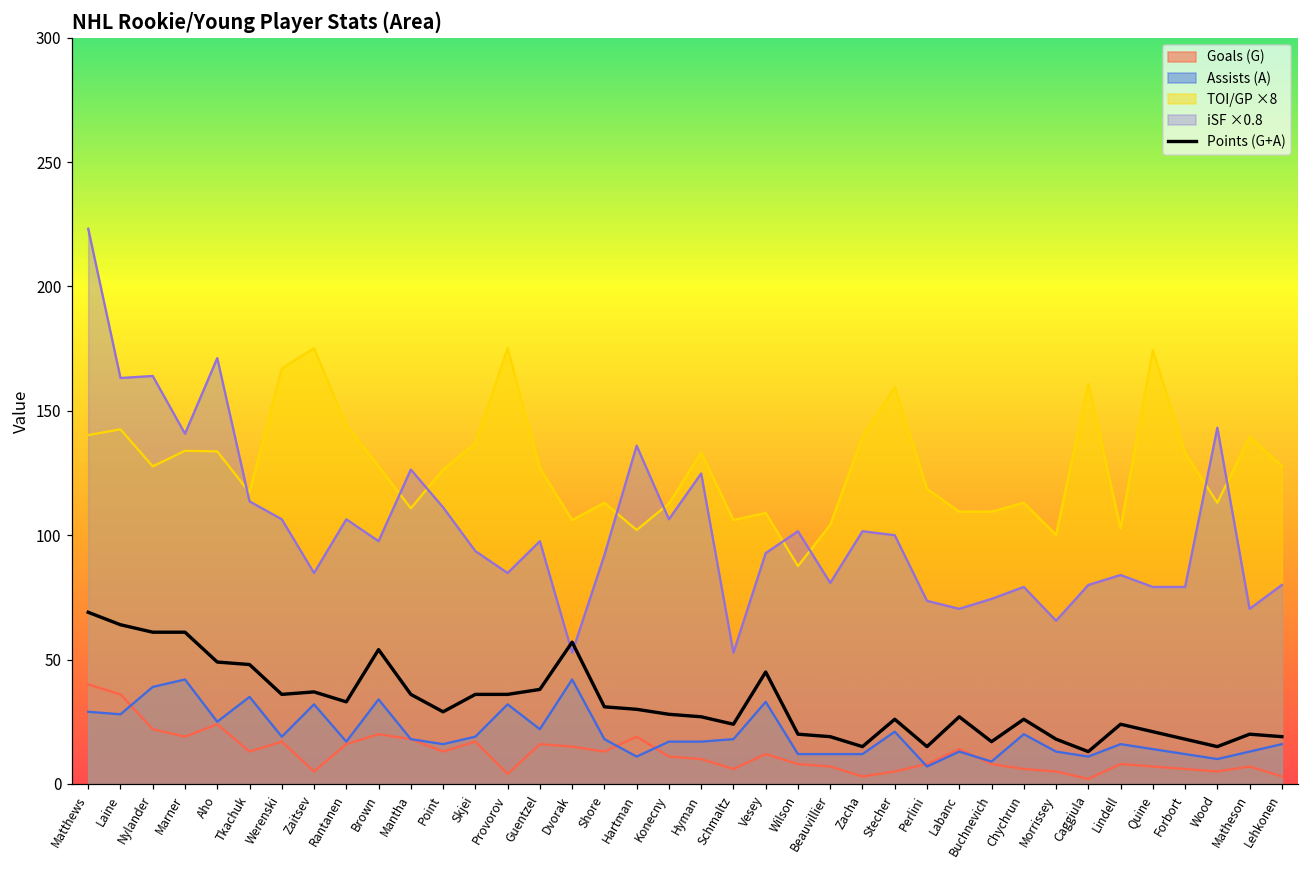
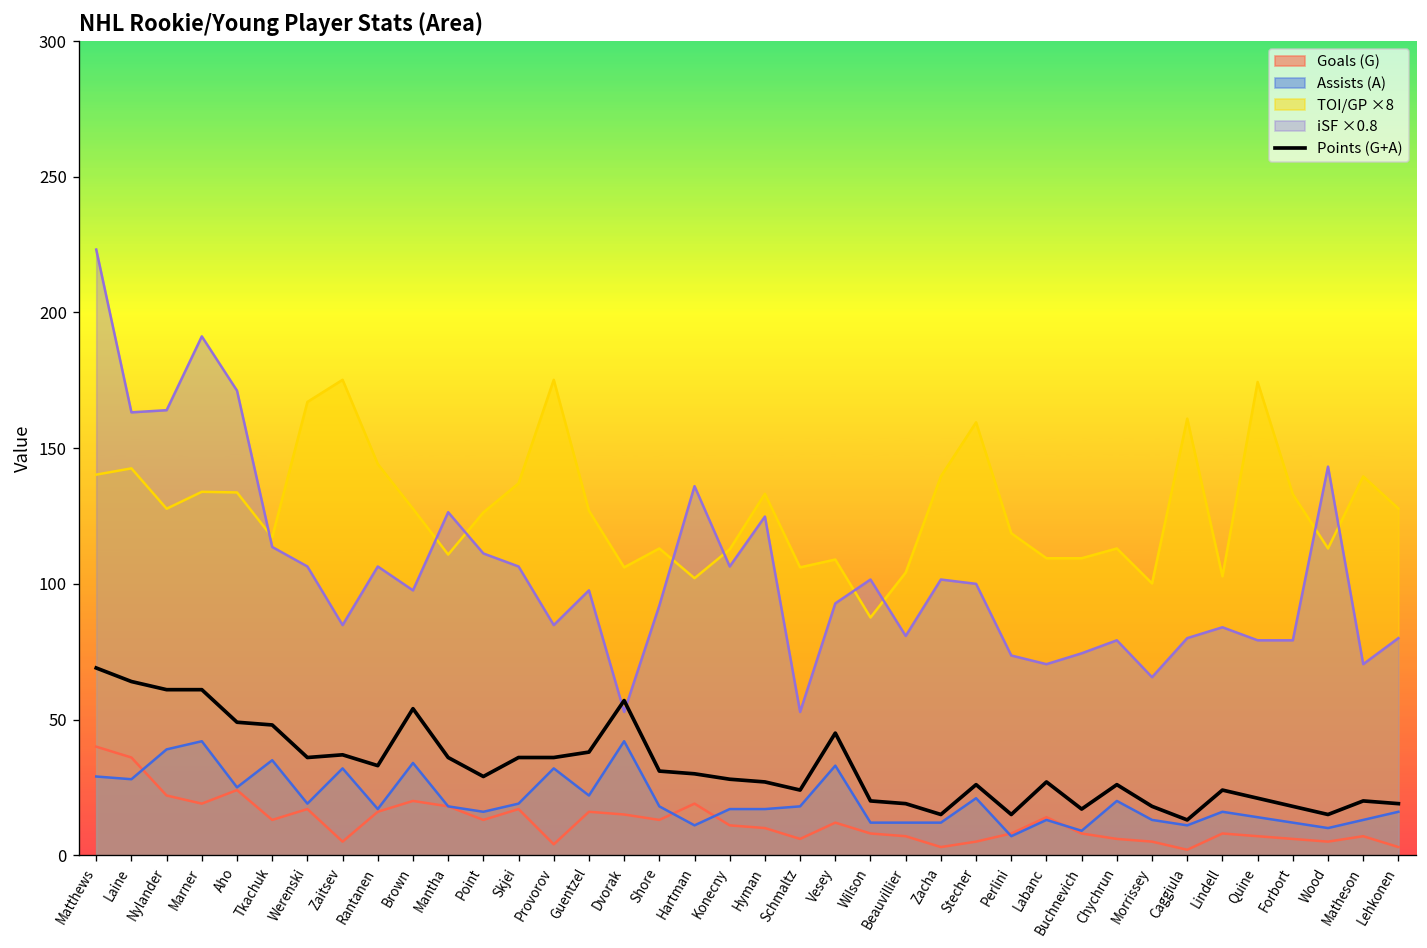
  {
    "Goals (G)": {
      "Matthews": 40,
      "Laine": 36,
      "Nylander": 22,
      "Marner": 19,
      "Tkachuk": 13,
      "Werenski": 17,
      "Zaitsev": 5,
      "Brown": 20,
      "Point": 13,
      "Skjei": 17,
      "Provorov": 4,
      "Guentzel": 16,
      "Dvorak": 15,
      "Shore": 13,
      "Hartman": 19,
      "Konecny": 11,
      "Hyman": 10,
      "Schmaltz": 6,
      "Vesey": 12,
      "Wilson": 8,
      "Beauvillier": 7,
      "Zacha": 3,
      "Stecher": 5,
      "Chychrun": 6,
      "Morrissey": 5,
      "Caggiula": 2,
      "Lindell": 8,
      "Quine": 7,
      "Forbort": 6,
      "Wood": 5,
      "Matheson": 7,
      "Lehkonen": 3
    },
    "Assists (A)": {
      "Matthews": 29,
      "Laine": 28,
      "Nylander": 39,
      "Marner": 42,
      "Tkachuk": 35,
      "Werenski": 19,
      "Zaitsev": 32,
      "Brown": 34,
      "Point": 16,
      "Skjei": 19,
      "Provorov": 32,
      "Guentzel": 22,
      "Dvorak": 42,
      "Shore": 18,
      "Hartman": 11,
      "Konecny": 17,
      "Hyman": 17,
      "Schmaltz": 18,
      "Vesey": 33,
      "Wilson": 12,
      "Beauvillier": 12,
      "Zacha": 12,
      "Stecher": 21,
      "Chychrun": 20,
      "Morrissey": 13,
      "Caggiula": 11,
      "Lindell": 16,
      "Quine": 14,
      "Forbort": 12,
      "Wood": 10,
      "Matheson": 13,
      "Lehkonen": 16
    },
    "TOI/GP ×8": {
      "Matthews": 140,
      "Laine": 143,
      "Nylander": 128,
      "Marner": 134,
      "Aho": 134,
      "Tkachuk": 117,
      "Werenski": 167,
      "Zaitsev": 175,
      "Rantanen": 144,
      "Brown": 128,
      "Mantha": 111,
      "Point": 126,
      "Skjei": 137,
      "Provorov": 175,
      "Guentzel": 127,
      "Dvorak": 106,
      "Shore": 113,
      "Hartman": 102,
      "Konecny": 113,
      "Hyman": 133,
      "Schmaltz": 106,
      "Vesey": 109,
      "Wilson": 88,
      "Beauvillier": 104,
      "Zacha": 140,
      "Stecher": 160,
      "Perlini": 119,
      "Labanc": 109,
      "Buchnevich": 109,
      "Chychrun": 113,
      "Morrissey": 100,
      "Caggiula": 161,
      "Lindell": 103,
      "Quine": 174,
      "Forbort": 133,
      "Wood": 113,
      "Matheson": 140,
      "Lehkonen": 128
    },
    "iSF ×0.8": {
      "Matthews": 223,
      "Laine": 163,
      "Nylander": 164,
-     "Marner": 141,
+     "Marner": 191,
      "Aho": 171,
      "Tkachuk": 114,
      "Werenski": 106,
      "Zaitsev": 85,
      "Rantanen": 106,
      "Brown": 98,
      "Mantha": 126,
      "Point": 111,
-     "Skjei": 94,
+     "Skjei": 106,
      "Provorov": 85,
      "Guentzel": 98,
      "Dvorak": 53,
      "Shore": 92,
      "Hartman": 136,
      "Konecny": 106,
      "Hyman": 125,
      "Schmaltz": 53,
      "Vesey": 93,
      "Wilson": 102,
      "Beauvillier": 81,
      "Zacha": 102,
      "Stecher": 100,
      "Perlini": 74,
      "Labanc": 70,
      "Buchnevich": 74,
      "Chychrun": 79,
      "Morrissey": 66,
      "Caggiula": 80,
      "Lindell": 84,
      "Quine": 79,
      "Forbort": 79,
      "Wood": 143,
      "Matheson": 70,
      "Lehkonen": 80
    },
    "Points (G+A)": {
      "Matthews": 69,
      "Laine": 64,
      "Nylander": 61,
      "Marner": 61,
      "Aho": 49,
      "Tkachuk": 48,
      "Werenski": 36,
      "Zaitsev": 37,
      "Rantanen": 33,
      "Brown": 54,
      "Mantha": 36,
      "Point": 29,
      "Skjei": 36,
      "Provorov": 36,
      "Guentzel": 38,
      "Dvorak": 57,
      "Shore": 31,
      "Hartman": 30,
      "Konecny": 28,
      "Hyman": 27,
      "Schmaltz": 24,
      "Vesey": 45,
      "Wilson": 20,
      "Beauvillier": 19,
      "Zacha": 15,
      "Stecher": 26,
      "Perlini": 15,
      "Labanc": 27,
      "Buchnevich": 17,
      "Chychrun": 26,
      "Morrissey": 18,
      "Caggiula": 13,
      "Lindell": 24,
      "Quine": 21,
      "Forbort": 18,
      "Wood": 15,
      "Matheson": 20,
      "Lehkonen": 19
    }
  }
